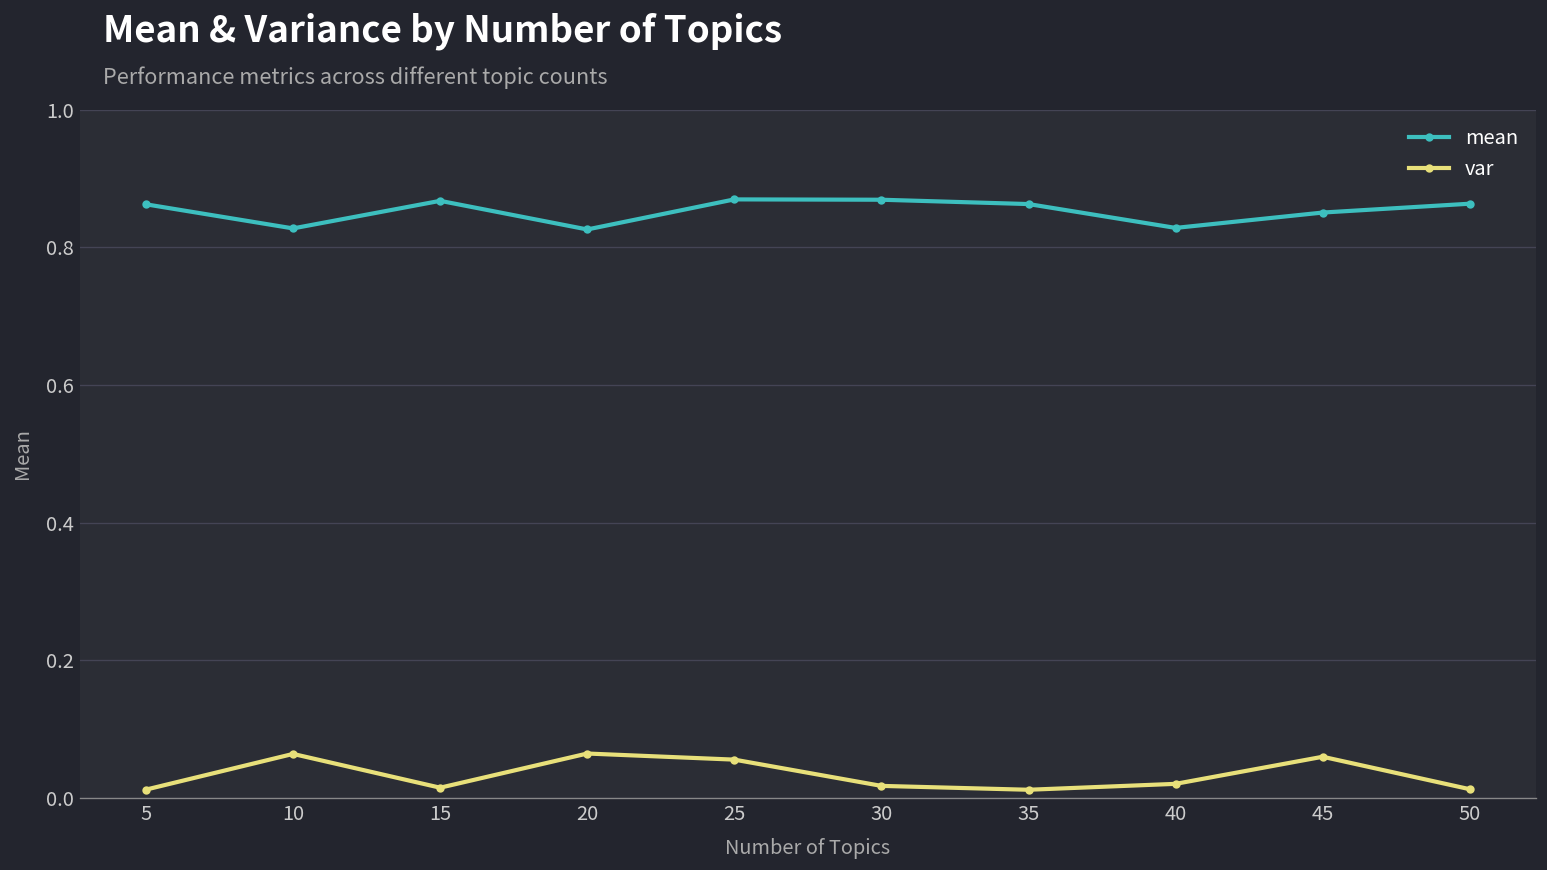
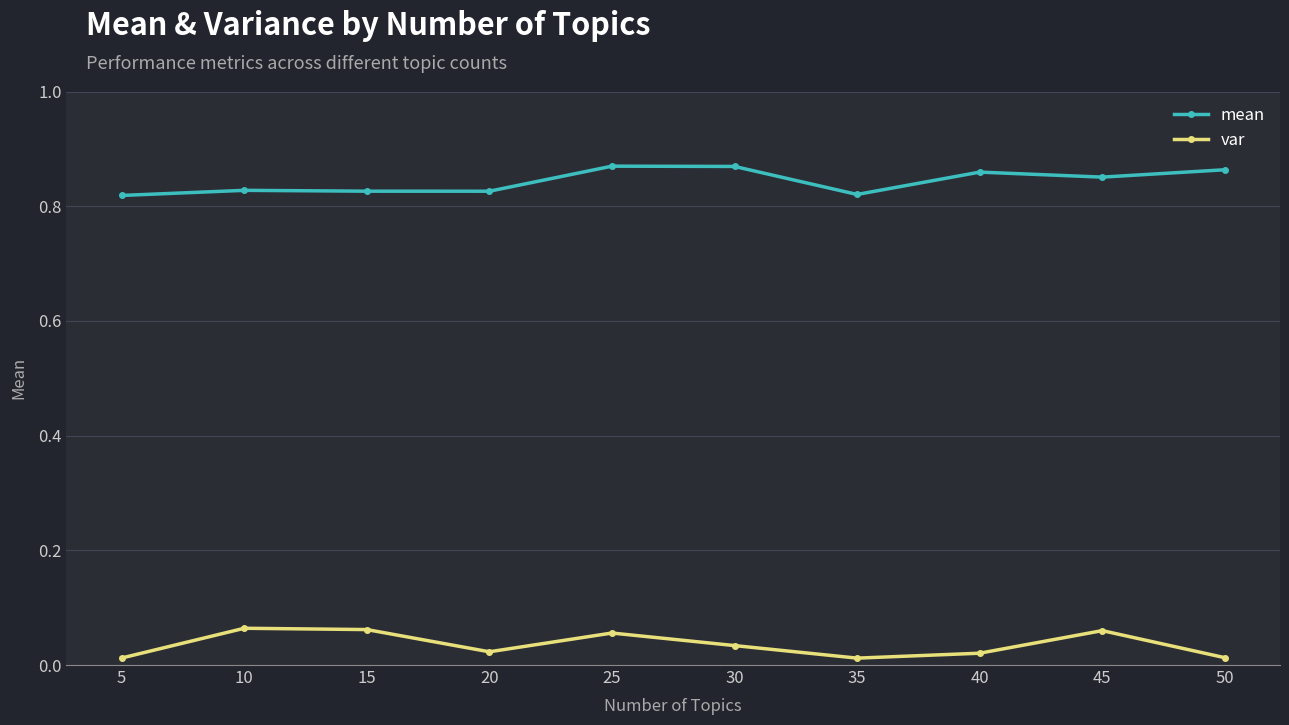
  {
    "mean": {
-     "5": 0.86,
+     "5": 0.82,
      "10": 0.83,
-     "15": 0.87,
+     "15": 0.83,
      "20": 0.83,
      "25": 0.87,
      "30": 0.87,
-     "35": 0.86,
-     "40": 0.83,
+     "35": 0.82,
+     "40": 0.86,
      "45": 0.85,
      "50": 0.86
    },
    "var": {
      "5": 0.01,
      "10": 0.06,
-     "15": 0.02,
-     "20": 0.06,
+     "15": 0.06,
+     "20": 0.02,
      "25": 0.06,
-     "30": 0.02,
+     "30": 0.03,
      "35": 0.01,
      "40": 0.02,
      "45": 0.06,
      "50": 0.01
    }
  }
